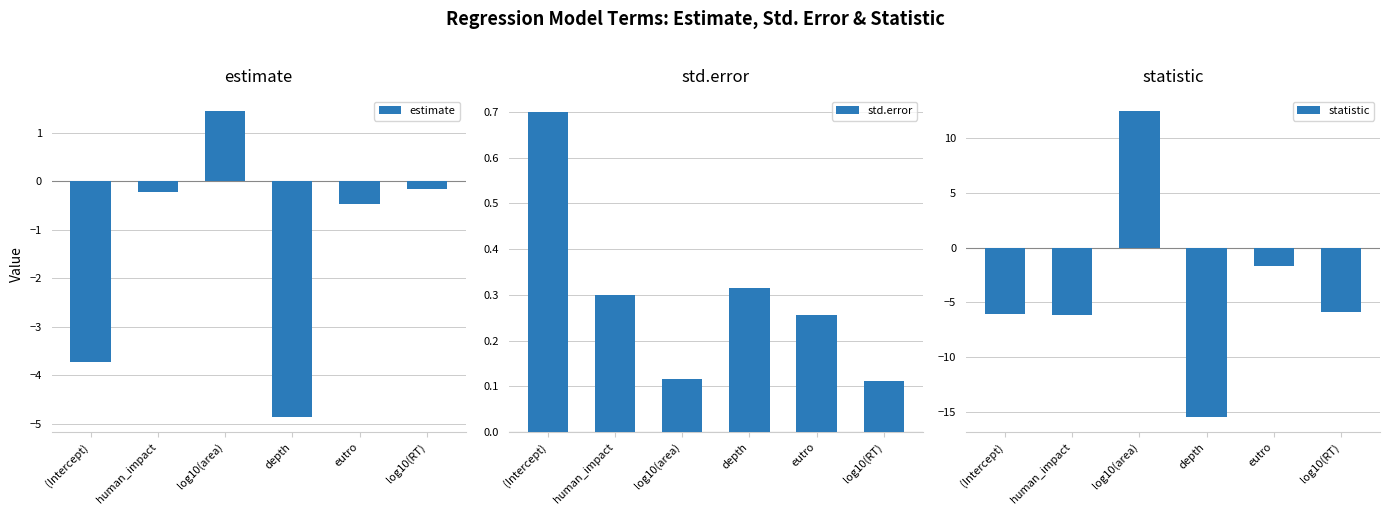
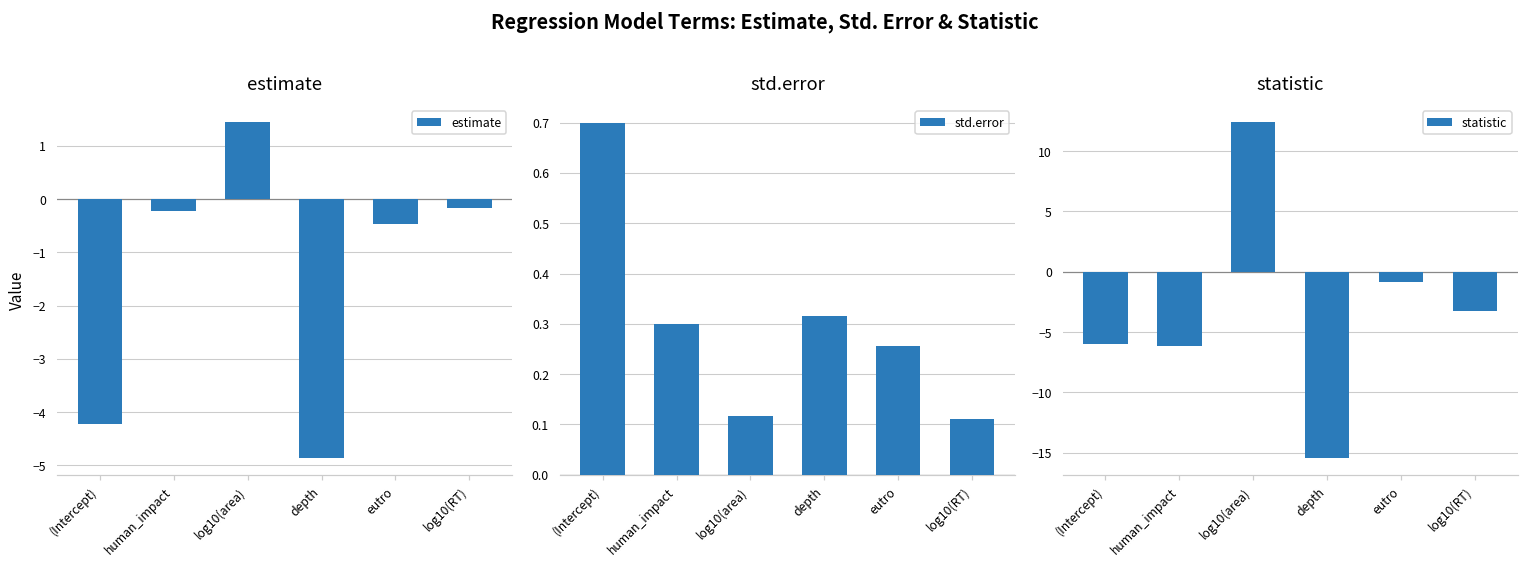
  {
    "estimate": {
-     "(Intercept)": -3.7,
+     "(Intercept)": -4.2,
      "human_impact": -0.2,
      "log10(area)": 1.4,
      "depth": -4.9,
      "eutro": -0.5,
      "log10(RT)": -0.2
    },
    "std.error": {
      "(Intercept)": 0.70,
      "human_impact": 0.30,
      "log10(area)": 0.12,
      "depth": 0.31,
      "eutro": 0.26,
      "log10(RT)": 0.11
    },
    "statistic": {
      "(Intercept)": -6.0,
      "human_impact": -6.1,
      "log10(area)": 12.4,
      "depth": -15.4,
-     "eutro": -1.7,
-     "log10(RT)": -5.9
+     "eutro": -0.9,
+     "log10(RT)": -3.3
    }
  }
